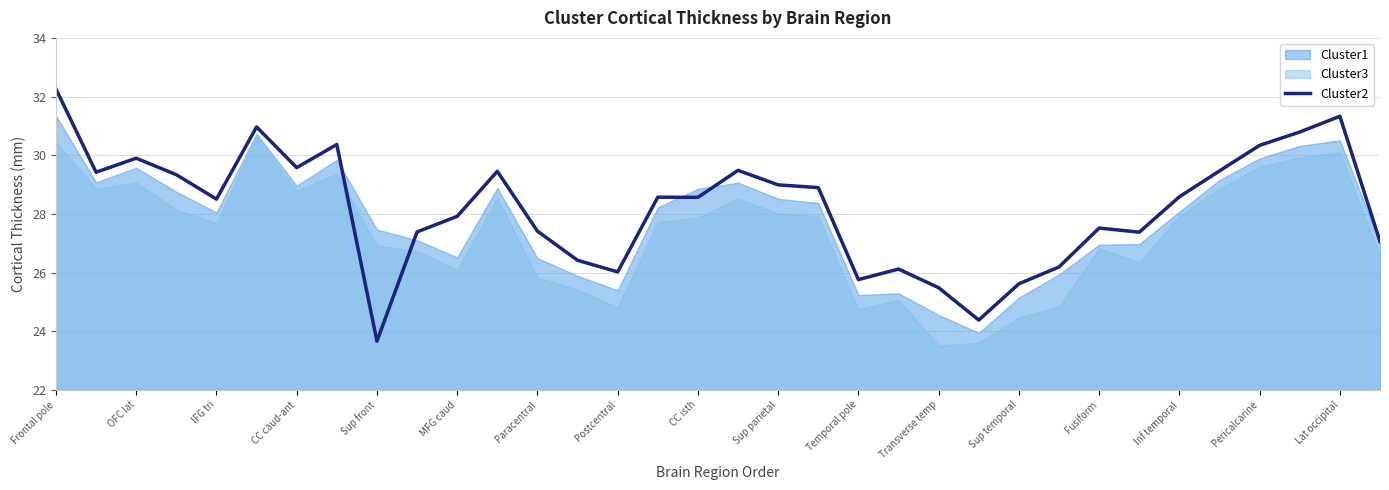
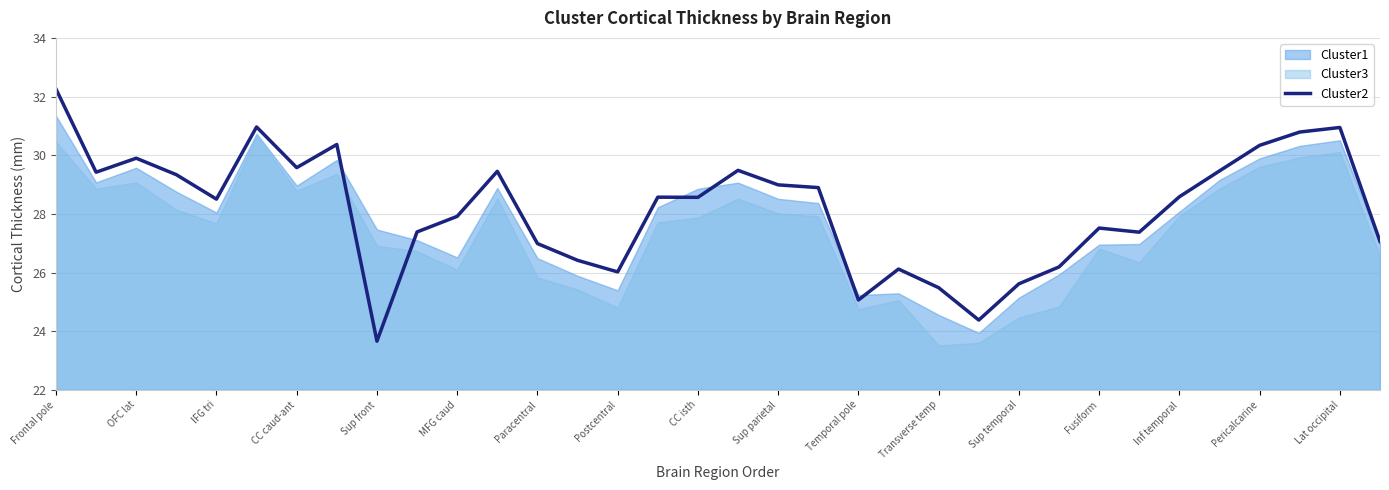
  {
    "Cluster2": {
      "Frontal pole": 32.3,
      "OFC lat": 29.9,
      "IFG tri": 28.5,
      "CC caud-ant": 29.6,
      "Sup front": 23.7,
      "MFG caud": 27.9,
-     "Paracentral": 27.4,
+     "Paracentral": 27.0,
      "Postcentral": 26.0,
      "CC isth": 28.6,
      "Sup parietal": 29.0,
-     "Temporal pole": 25.8,
+     "Temporal pole": 25.1,
      "Transverse temp": 25.5,
      "Sup temporal": 25.6,
      "Fusiform": 27.5,
      "Inf temporal": 28.6,
      "Pericalcarine": 30.3,
-     "Lat occipital": 31.3
+     "Lat occipital": 30.9
    }
  }
